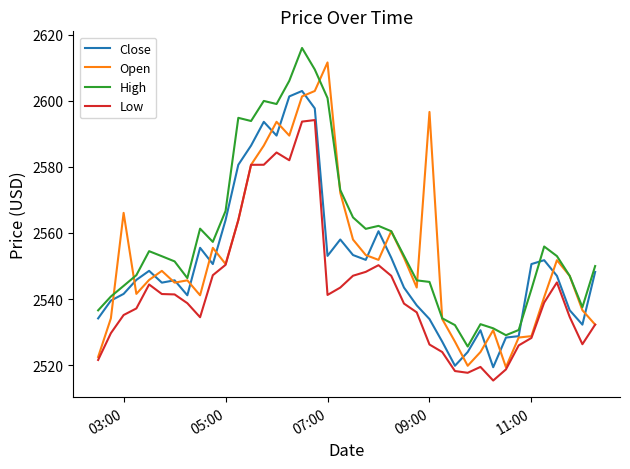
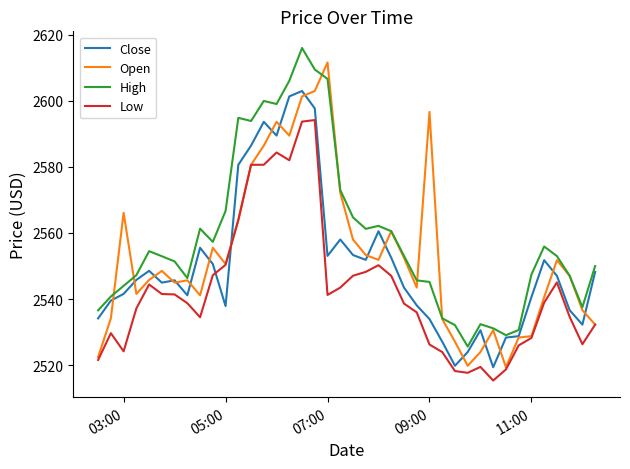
  {
    "Close": {
      "03:00": 2542,
-     "05:00": 2564,
+     "05:00": 2538,
      "07:00": 2553,
      "09:00": 2534,
-     "11:00": 2551
+     "11:00": 2541
    },
    "Open": {
      "03:00": 2566,
      "07:00": 2612,
      "09:00": 2597
    },
    "High": {
      "03:00": 2544,
      "05:00": 2567,
-     "07:00": 2601,
+     "07:00": 2607,
      "09:00": 2545,
-     "11:00": 2543
+     "11:00": 2547
    },
    "Low": {
-     "03:00": 2535,
+     "03:00": 2524,
      "07:00": 2541,
      "09:00": 2526
    }
  }
